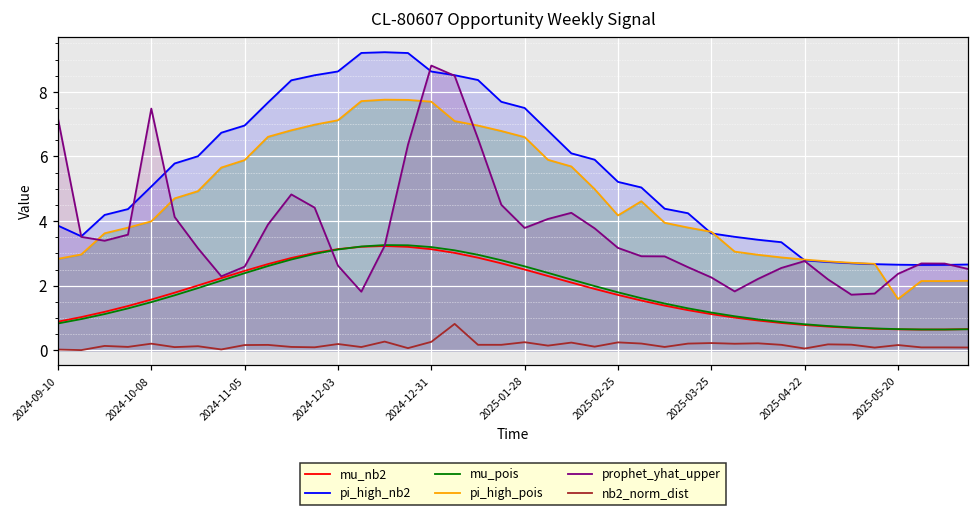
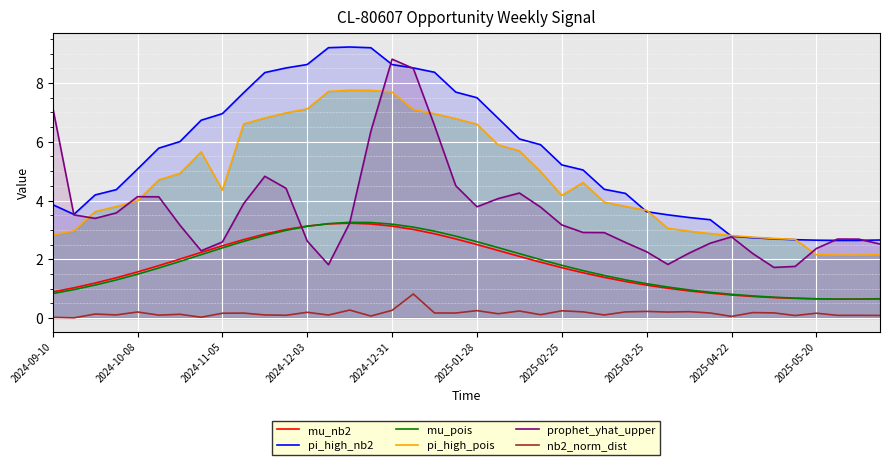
  {
    "mu_nb2": {
      "2025-01-28": 2.5
    },
    "pi_high_nb2": {
      "2024-09-10": 3.9,
      "2024-10-08": 5.1,
      "2024-11-05": 7.0,
      "2024-12-03": 8.6,
      "2024-12-31": 8.6,
      "2025-01-28": 7.5,
      "2025-02-25": 5.2,
      "2025-05-20": 2.6
    },
    "mu_pois": {
      "2025-01-28": 2.6
    },
    "pi_high_pois": {
      "2024-09-10": 2.8,
      "2024-10-08": 4.0,
-     "2024-11-05": 5.9,
+     "2024-11-05": 4.4,
      "2024-12-03": 7.1,
      "2024-12-31": 7.7,
      "2025-01-28": 6.6,
      "2025-02-25": 4.2,
-     "2025-05-20": 1.6
+     "2025-05-20": 2.2
    },
    "prophet_yhat_upper": {
      "2024-09-10": 7.2,
-     "2024-10-08": 7.5,
+     "2024-10-08": 4.1,
      "2024-11-05": 2.6,
      "2024-12-03": 2.6,
      "2024-12-31": 8.8,
      "2025-01-28": 3.8,
      "2025-02-25": 3.2,
      "2025-03-25": 2.3,
      "2025-05-20": 2.4
    },
    "nb2_norm_dist": {
      "2024-09-10": 0.0,
      "2024-10-08": 0.2,
      "2024-11-05": 0.2,
      "2024-12-03": 0.2,
      "2024-12-31": 0.3,
      "2025-01-28": 0.3,
      "2025-02-25": 0.2,
      "2025-03-25": 0.2,
      "2025-04-22": 0.1,
      "2025-05-20": 0.2
    }
  }
